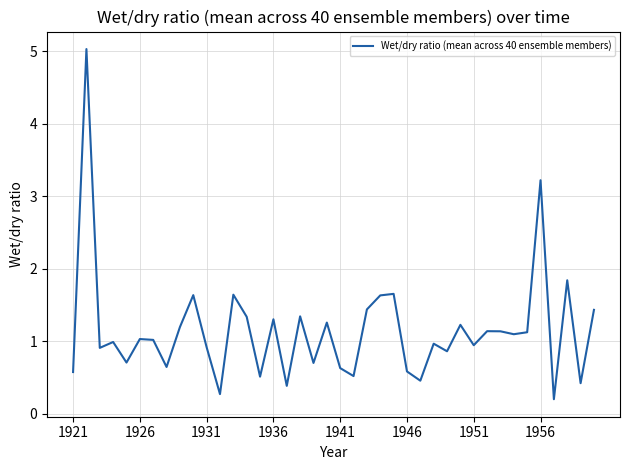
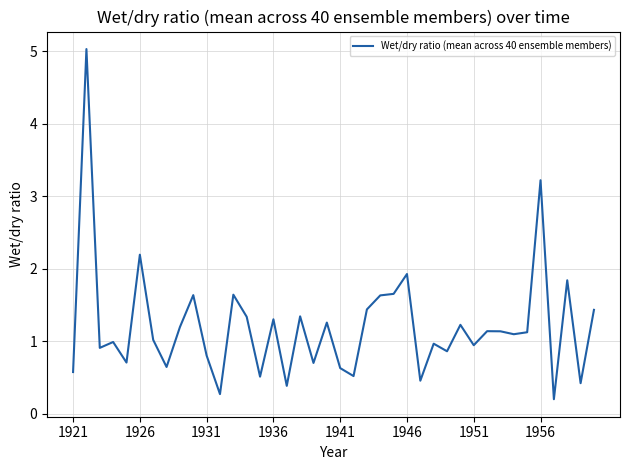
  {
    "1921": 0.6,
-   "1926": 1.0,
-   "1931": 0.9,
+   "1926": 2.2,
+   "1931": 0.8,
    "1936": 1.3,
    "1941": 0.6,
-   "1946": 0.6,
+   "1946": 1.9,
    "1951": 0.9,
    "1956": 3.2
  }
